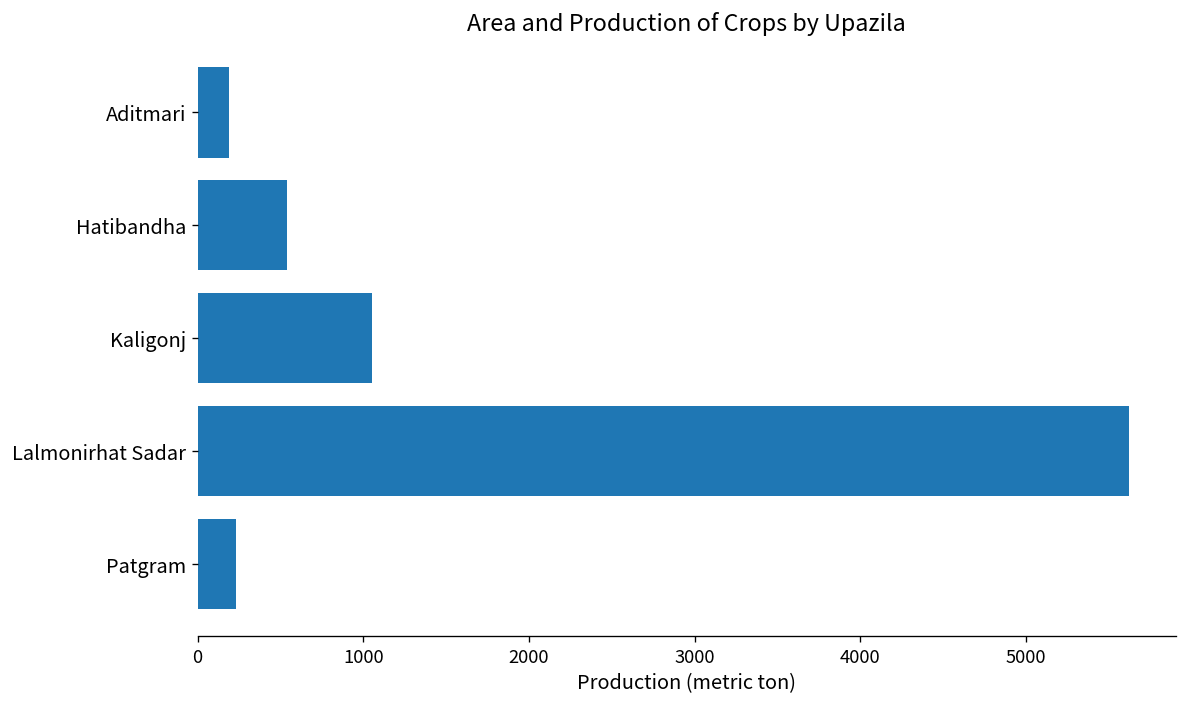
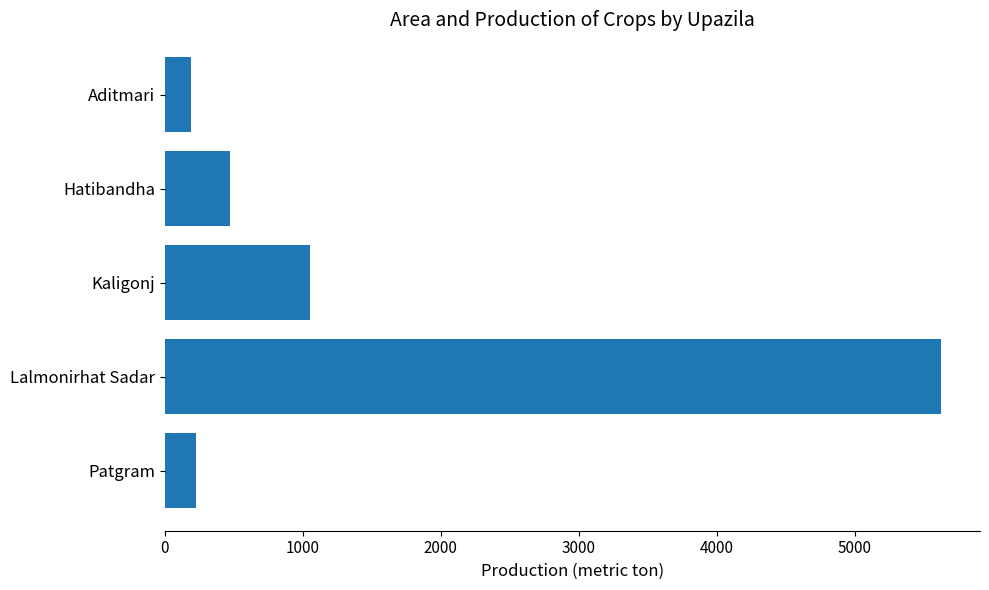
  {
    "Aditmari": 190,
-   "Hatibandha": 540,
+   "Hatibandha": 470,
    "Kaligonj": 1050,
    "Lalmonirhat Sadar": 5630,
    "Patgram": 230
  }
